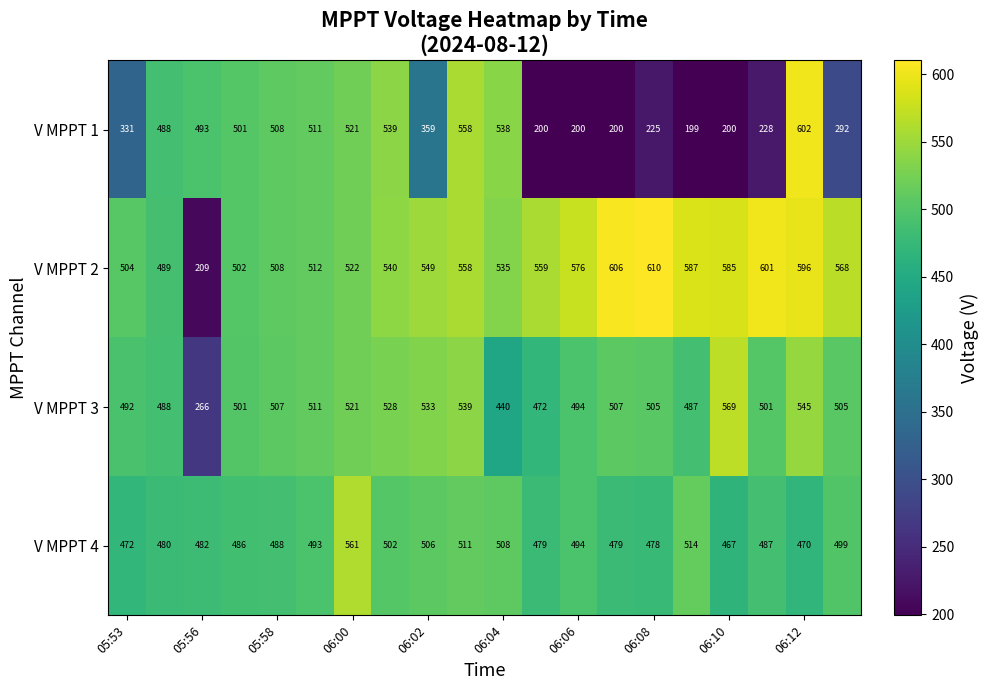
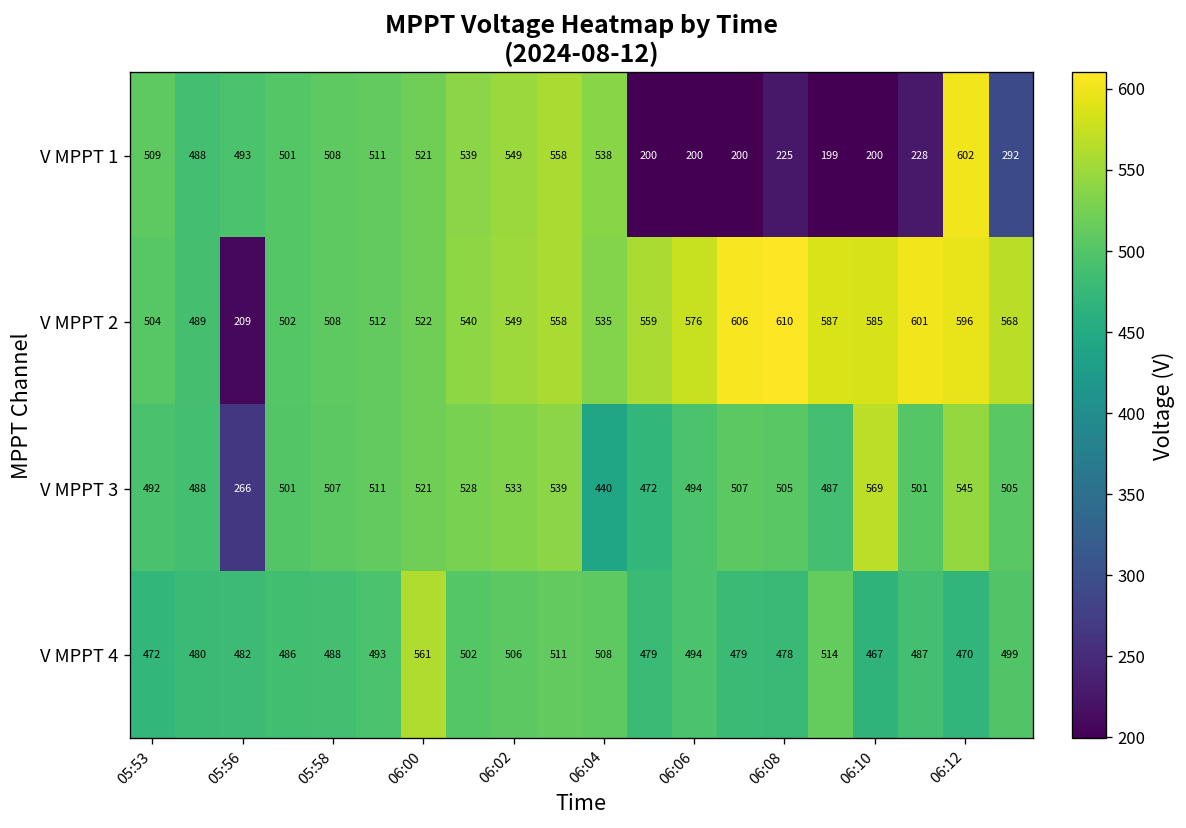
  {
    "V MPPT 1": {
-     "05:53": 331,
+     "05:53": 509,
      "05:56": 493,
      "05:58": 508,
      "06:00": 521,
-     "06:02": 359,
+     "06:02": 549,
      "06:04": 538,
      "06:06": 200,
      "06:08": 225,
      "06:10": 200,
      "06:12": 602
    },
    "V MPPT 2": {
      "05:53": 504,
      "05:56": 209,
      "05:58": 508,
      "06:00": 522,
      "06:02": 549,
      "06:04": 535,
      "06:06": 576,
      "06:08": 610,
      "06:10": 585,
      "06:12": 596
    },
    "V MPPT 3": {
      "05:53": 492,
      "05:56": 266,
      "05:58": 507,
      "06:00": 521,
      "06:02": 533,
      "06:04": 440,
      "06:06": 494,
      "06:08": 505,
      "06:10": 569,
      "06:12": 545
    },
    "V MPPT 4": {
      "05:53": 472,
      "05:56": 482,
      "05:58": 488,
      "06:00": 561,
      "06:02": 506,
      "06:04": 508,
      "06:06": 494,
      "06:08": 478,
      "06:10": 467,
      "06:12": 470
    }
  }
